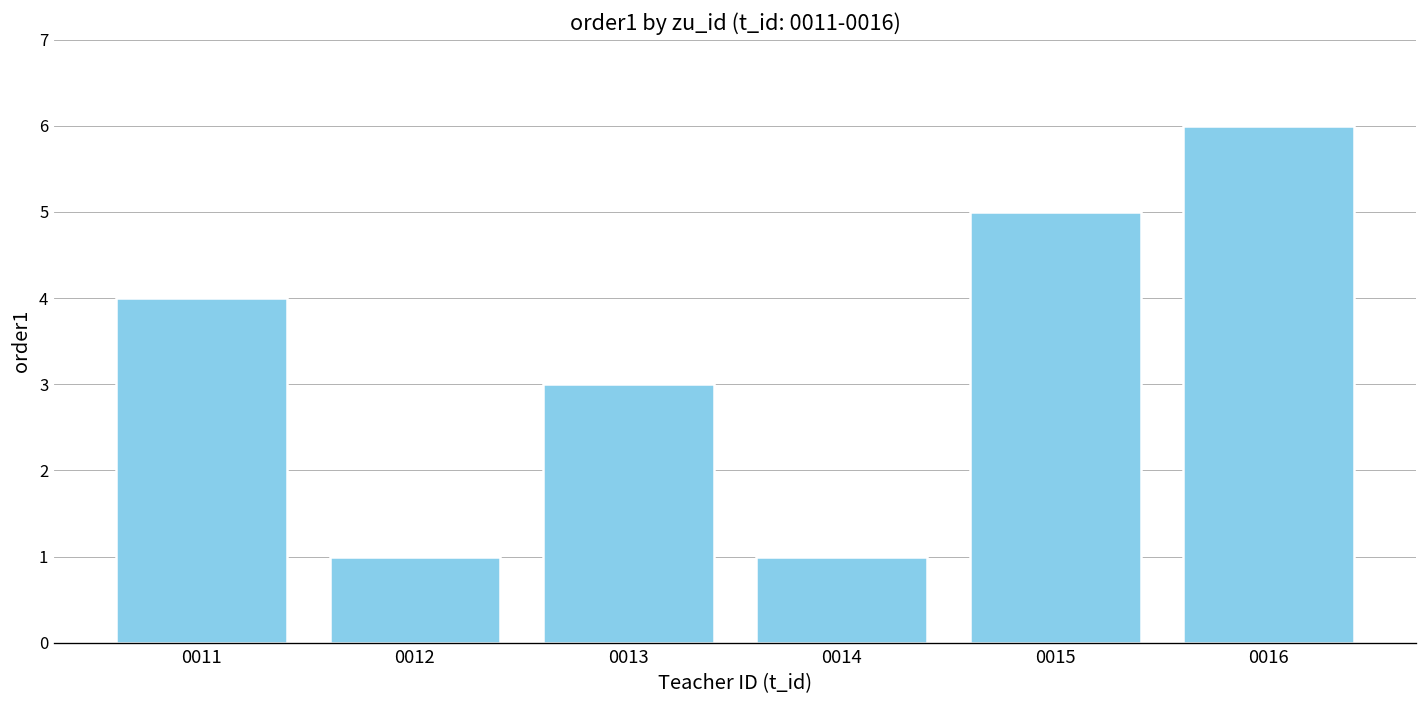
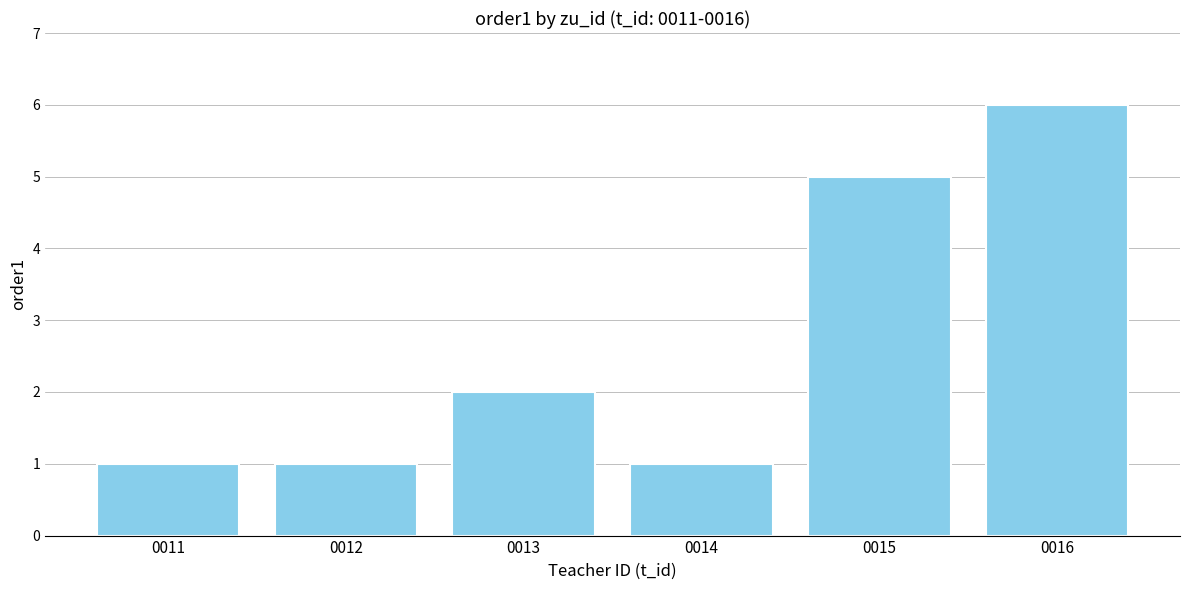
  {
-   "0011": 4,
+   "0011": 1,
    "0012": 1,
-   "0013": 3,
+   "0013": 2,
    "0014": 1,
    "0015": 5,
    "0016": 6
  }
